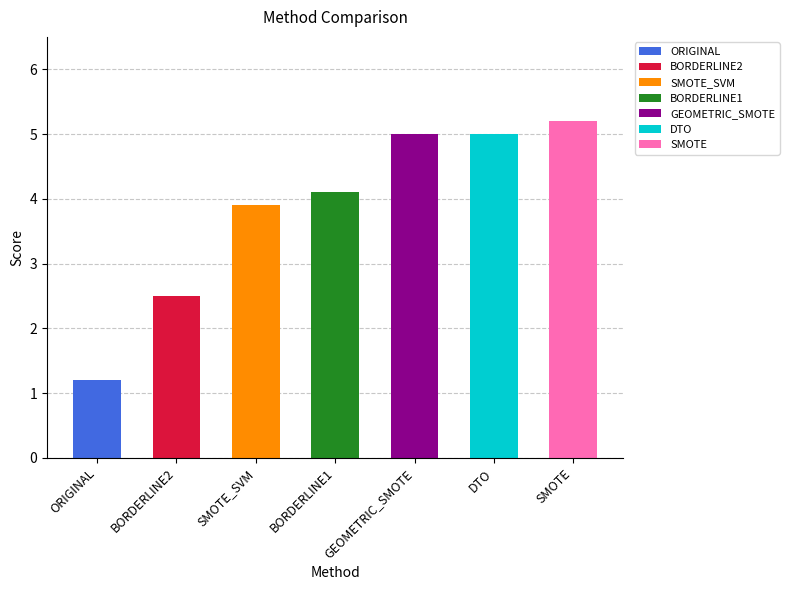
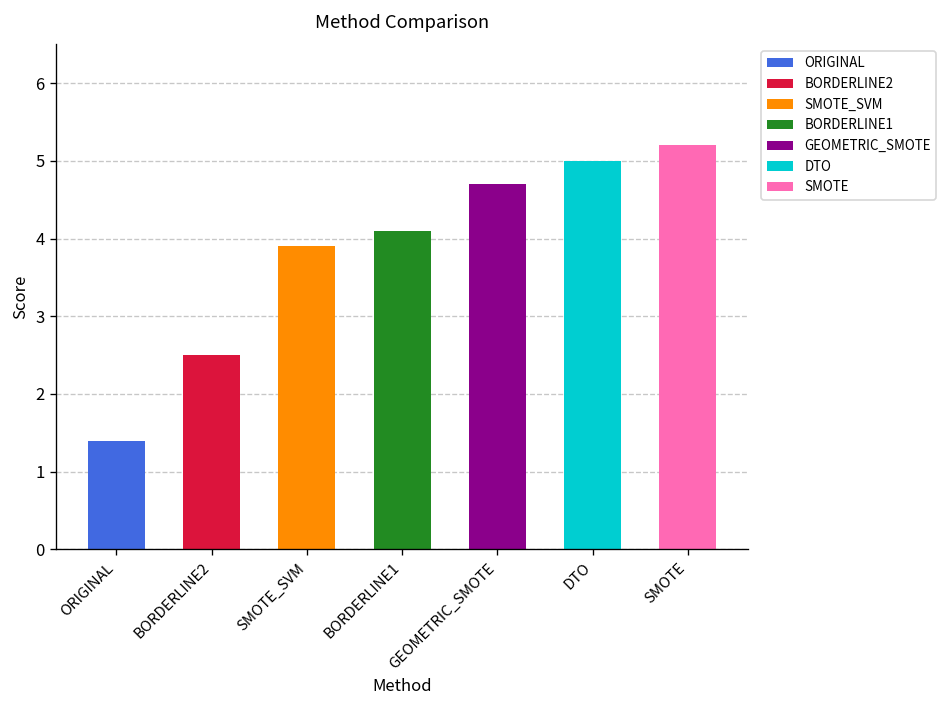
  {
-   "ORIGINAL": 1.2,
+   "ORIGINAL": 1.4,
    "BORDERLINE2": 2.5,
    "SMOTE_SVM": 3.9,
    "BORDERLINE1": 4.1,
-   "GEOMETRIC_SMOTE": 5.0,
+   "GEOMETRIC_SMOTE": 4.7,
    "DTO": 5.0,
    "SMOTE": 5.2
  }
